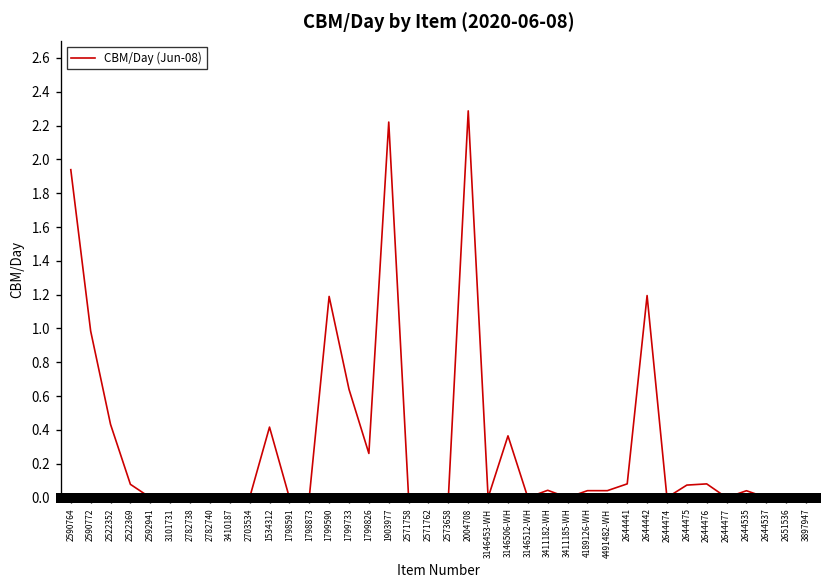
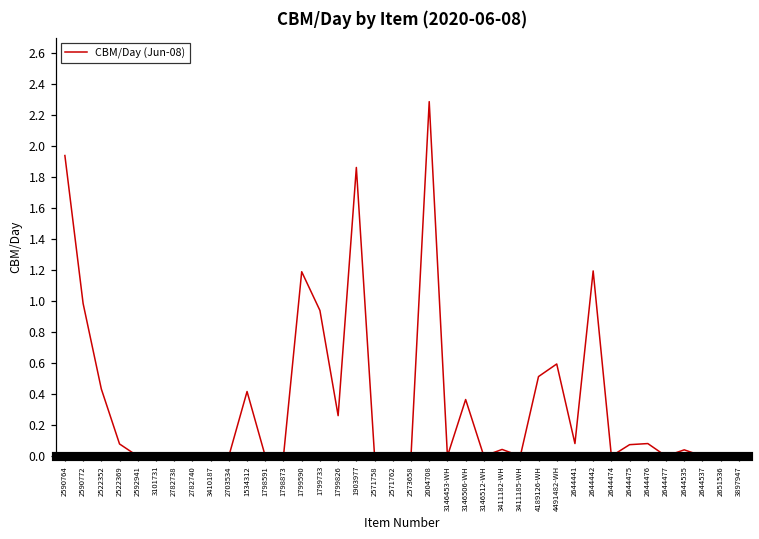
  {
    "2590764": 1.94,
    "2590772": 0.98,
    "2522352": 0.43,
    "2522369": 0.08,
    "2592941": 0.00,
    "3101731": 0.00,
    "2782738": 0.00,
    "2782740": 0.00,
    "3410187": 0.00,
    "2703534": 0.00,
    "1534312": 0.42,
    "1798591": 0.00,
    "1798873": 0.00,
    "1799590": 1.19,
-   "1799733": 0.64,
+   "1799733": 0.94,
    "1799826": 0.26,
-   "1903977": 2.22,
+   "1903977": 1.86,
    "2571758": 0.00,
    "2571762": 0.00,
    "2573658": 0.00,
    "2004708": 2.29,
    "3146453-WH": 0.00,
    "3146506-WH": 0.37,
    "3146512-WH": 0.00,
    "3411182-WH": 0.04,
    "3411185-WH": 0.00,
-   "4189126-WH": 0.04,
-   "4491482-WH": 0.04,
+   "4189126-WH": 0.51,
+   "4491482-WH": 0.59,
    "2644441": 0.08,
    "2644442": 1.19,
    "2644474": 0.00,
    "2644475": 0.07,
    "2644476": 0.08,
    "2644477": 0.00,
    "2644535": 0.04,
    "2644537": 0.00,
    "2651536": 0.00,
    "3897947": 0.00
  }
